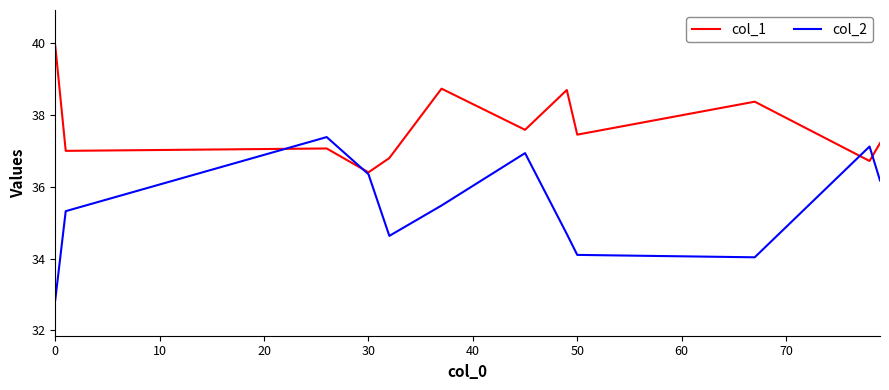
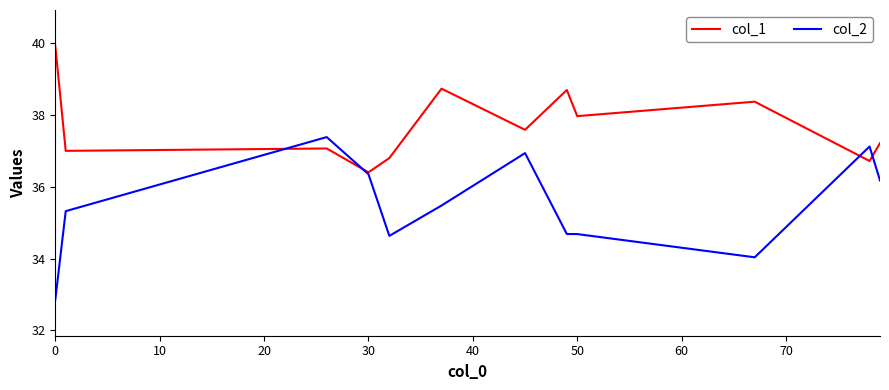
  {
    "col_1": {
      "0": 39.9,
-     "50": 37.5
+     "50": 38.0
    },
    "col_2": {
      "0": 32.9,
-     "50": 34.1
+     "50": 34.7
    }
  }
